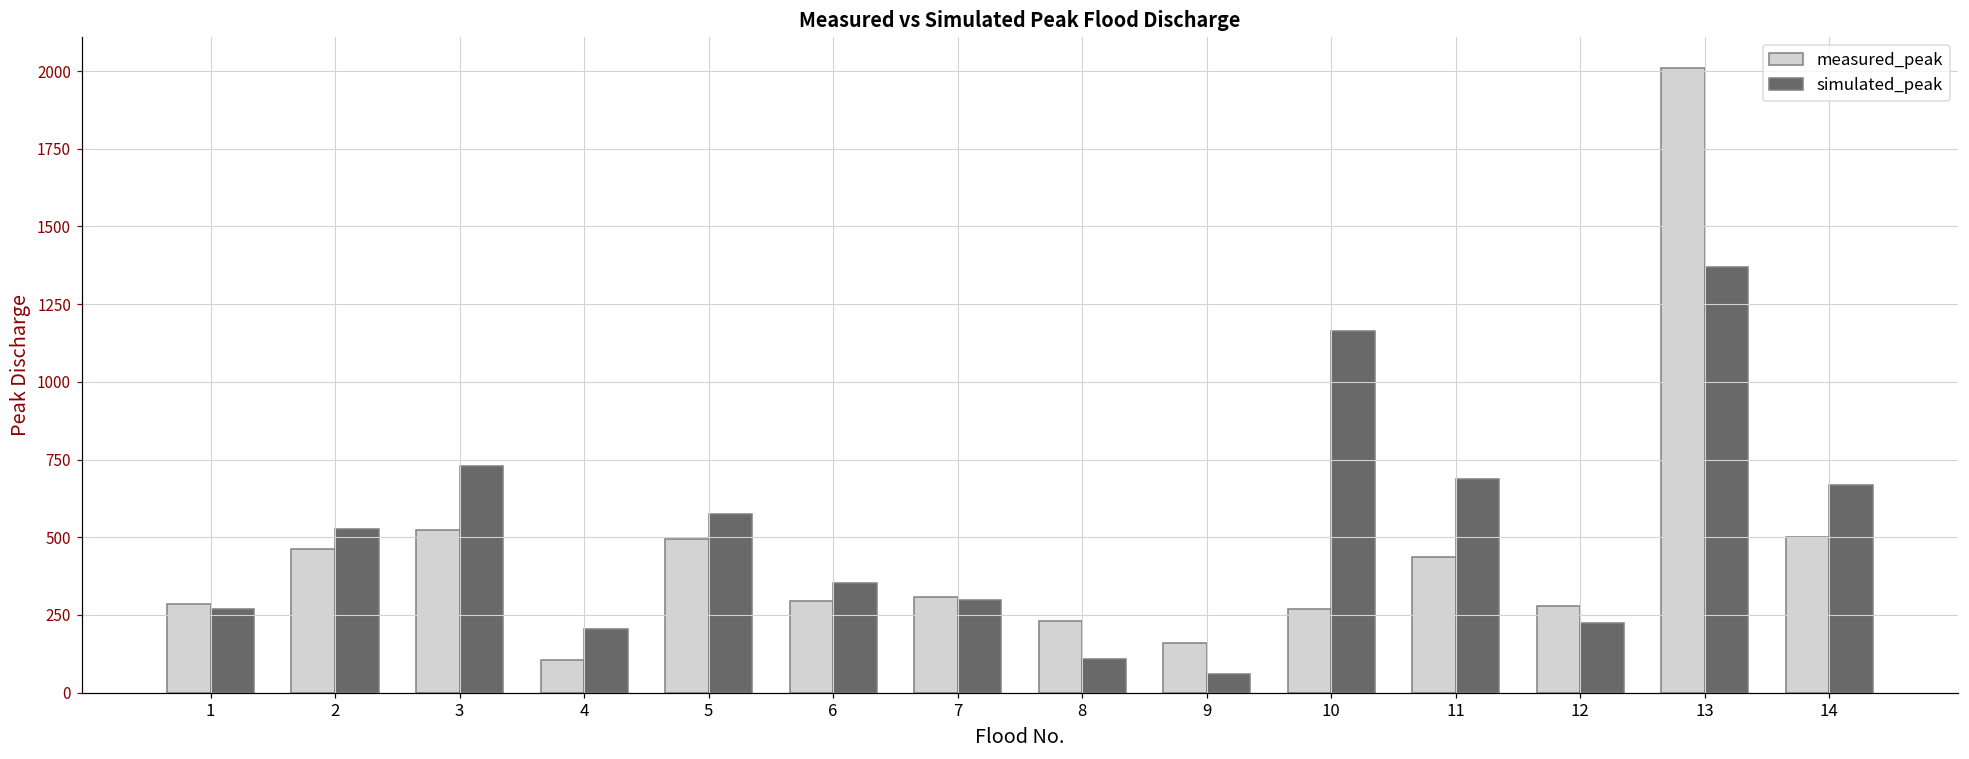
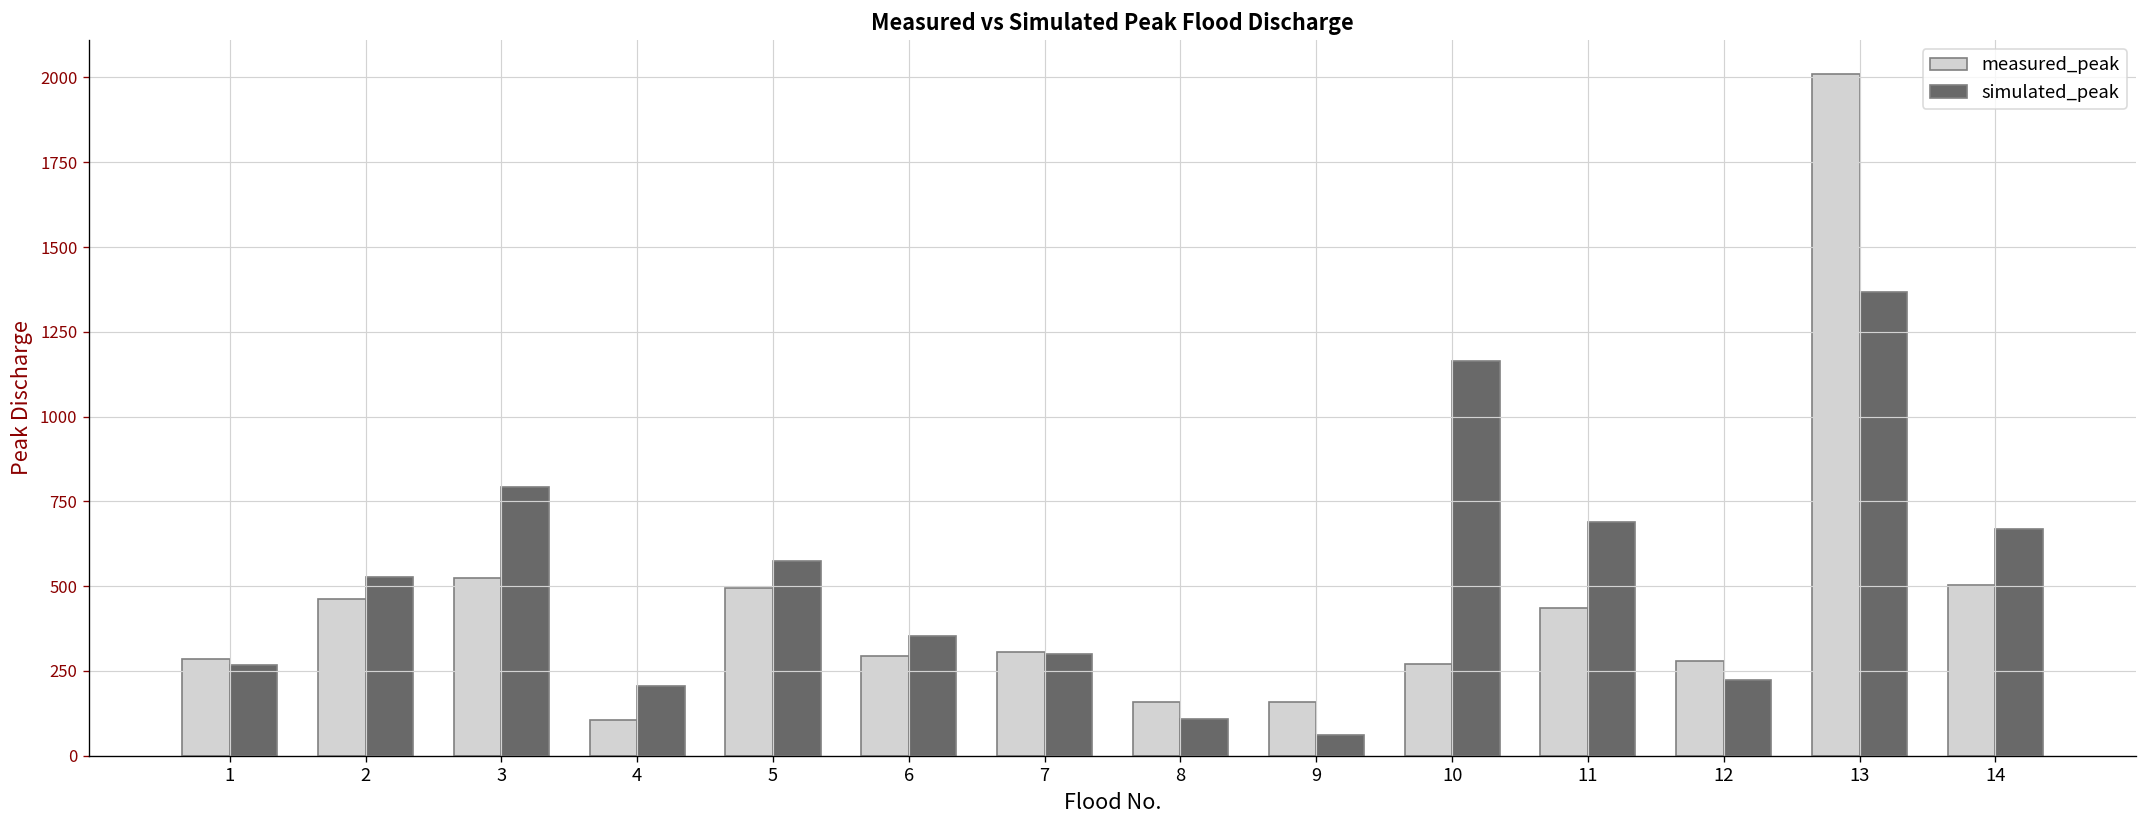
  {
    "measured_peak": {
      "1": 280,
      "2": 460,
      "3": 520,
      "4": 110,
      "5": 490,
      "6": 290,
      "7": 310,
-     "8": 230,
+     "8": 160,
      "9": 160,
      "10": 270,
      "11": 440,
      "12": 280,
      "13": 2010,
      "14": 500
    },
    "simulated_peak": {
      "1": 270,
      "2": 530,
-     "3": 730,
+     "3": 790,
      "4": 210,
      "5": 570,
      "6": 350,
      "7": 300,
      "8": 110,
      "9": 60,
      "10": 1160,
      "11": 690,
      "12": 220,
      "13": 1370,
      "14": 670
    }
  }
